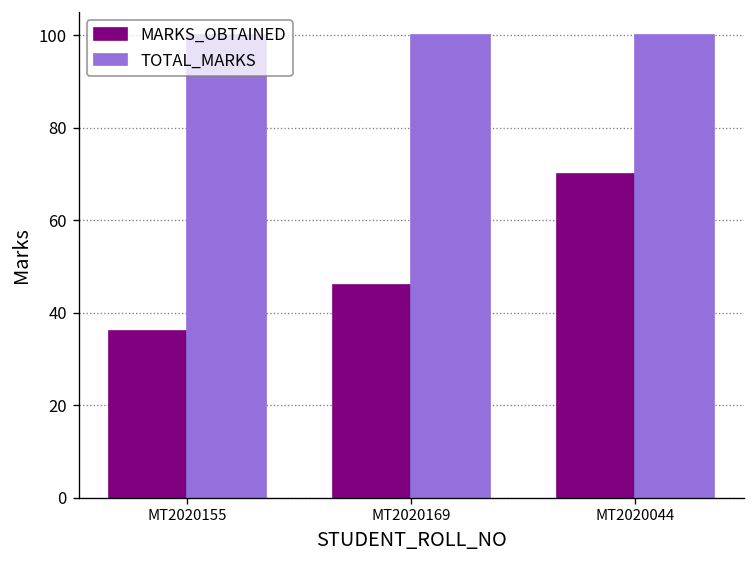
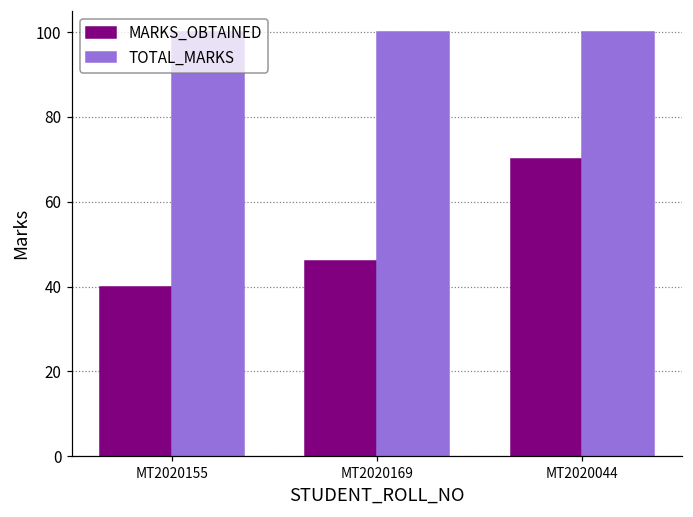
  {
    "MARKS_OBTAINED": {
-     "MT2020155": 36,
+     "MT2020155": 40,
      "MT2020169": 46,
      "MT2020044": 70
    },
    "TOTAL_MARKS": {
      "MT2020169": 100,
      "MT2020044": 100
    }
  }
